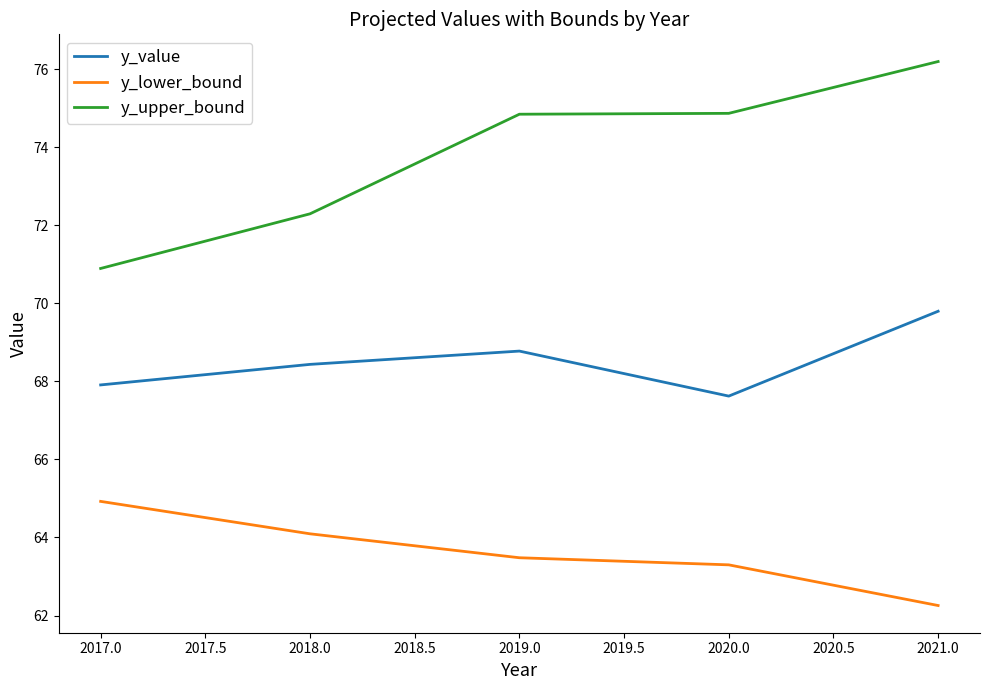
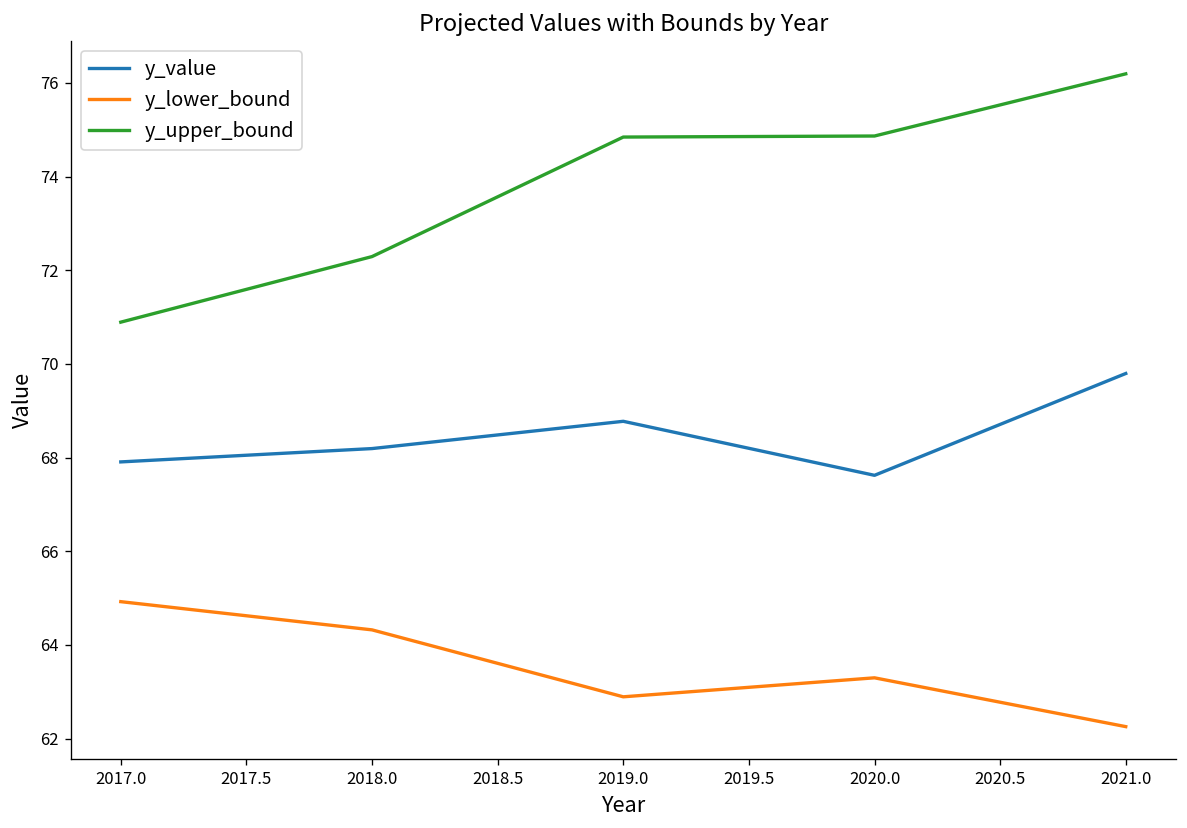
  {
    "y_value": {
      "2017.0": 67.9,
-     "2018.0": 68.4,
+     "2018.0": 68.2,
      "2019.0": 68.8,
      "2020.0": 67.6,
      "2021.0": 69.8
    },
    "y_lower_bound": {
      "2017.0": 64.9,
-     "2018.0": 64.1,
-     "2019.0": 63.5,
+     "2018.0": 64.3,
+     "2019.0": 62.9,
      "2020.0": 63.3,
      "2021.0": 62.3
    },
    "y_upper_bound": {
      "2017.0": 70.9,
      "2018.0": 72.3,
      "2019.0": 74.8,
      "2020.0": 74.9,
      "2021.0": 76.2
    }
  }
